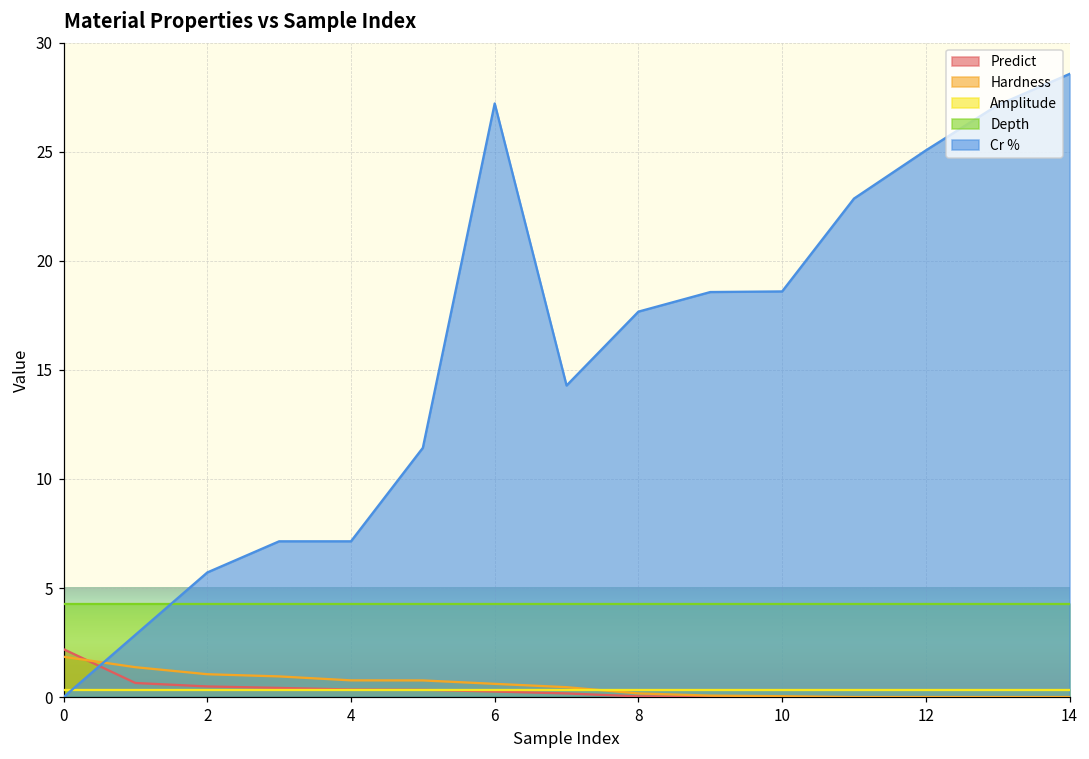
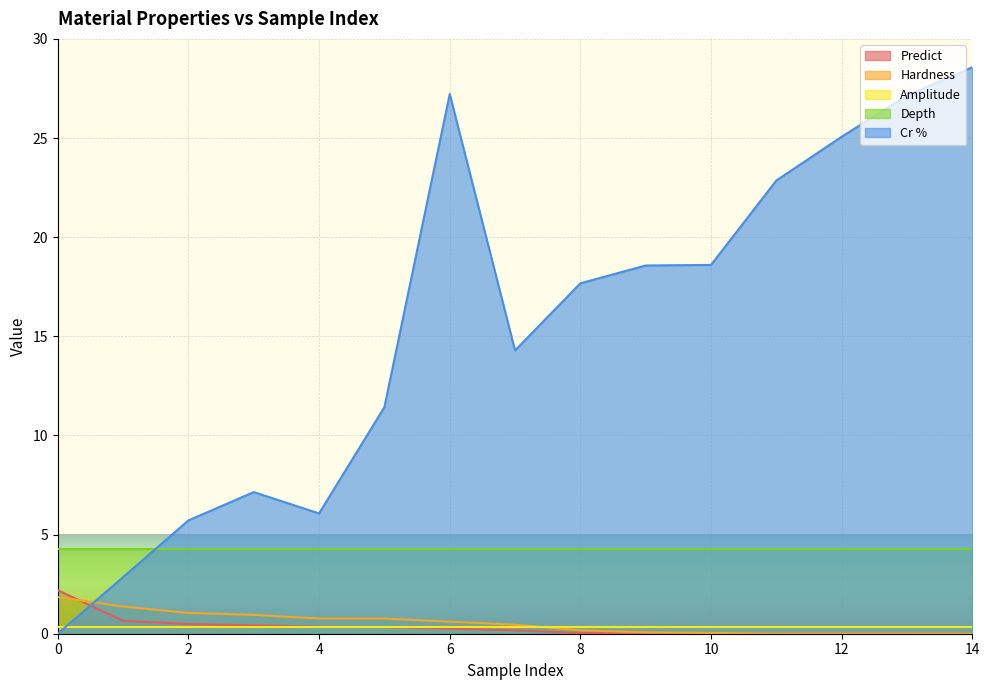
  {
    "Predict": {
      "0": 2.2,
      "2": 0.5,
      "8": 0.0
    },
    "Depth": {
      "0": 4.3,
      "2": 4.3,
      "4": 4.3,
      "6": 4.3,
      "8": 4.3,
      "10": 4.3,
      "12": 4.3,
      "14": 4.3
    },
    "Cr %": {
      "0": 0.0,
      "2": 5.7,
-     "4": 7.1,
+     "4": 6.1,
      "6": 27.2,
      "8": 17.7,
      "10": 18.6,
      "12": 25.1,
      "14": 28.6
    }
  }
